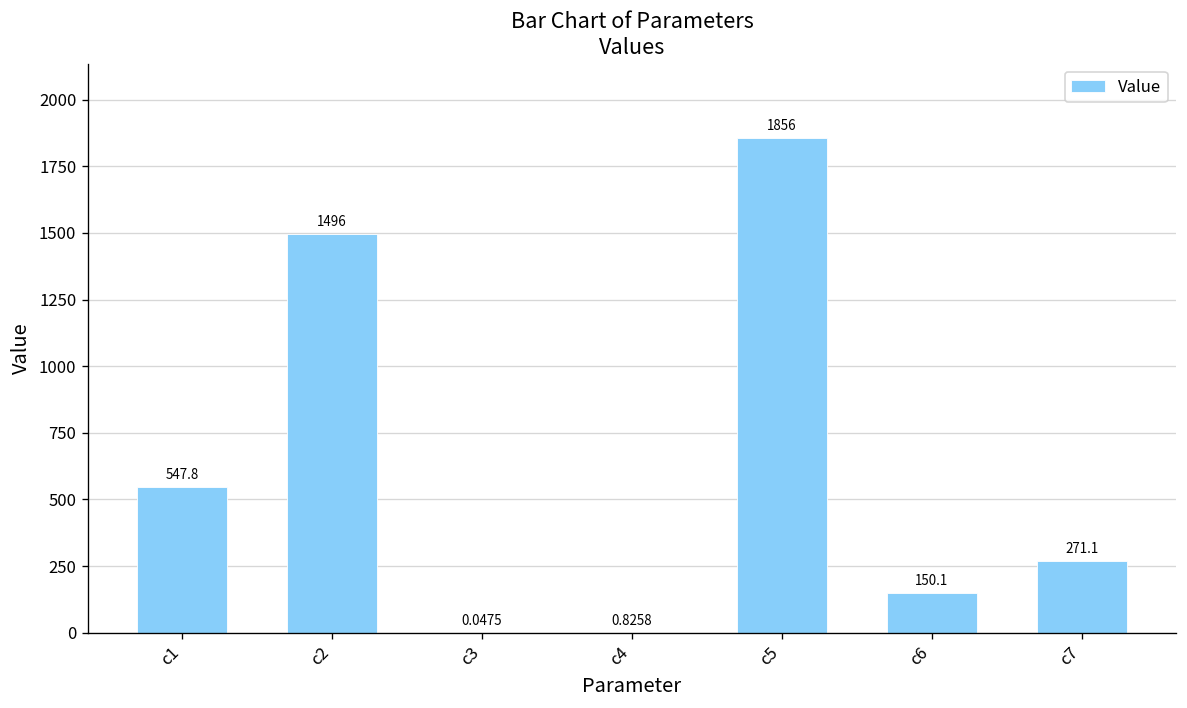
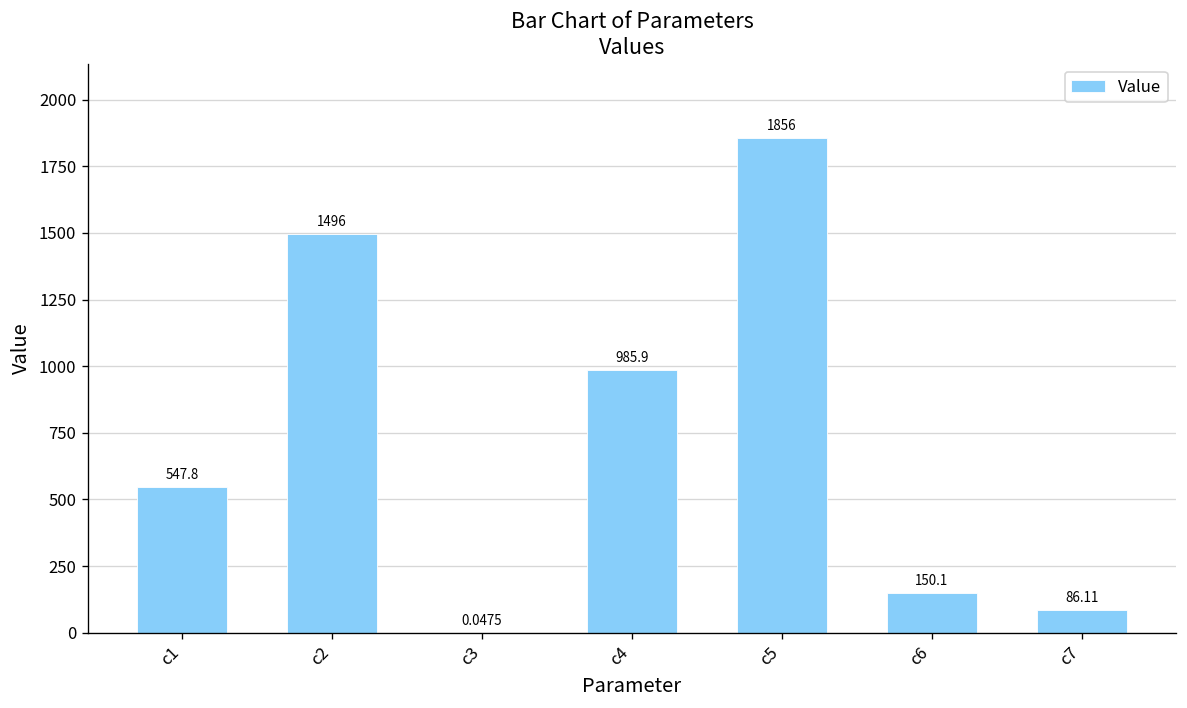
  {
    "c1": 547.8,
    "c2": 1496,
    "c3": 0.0475,
-   "c4": 0.8258,
+   "c4": 985.9,
    "c5": 1856,
    "c6": 150.1,
-   "c7": 271.1
+   "c7": 86.11
  }
